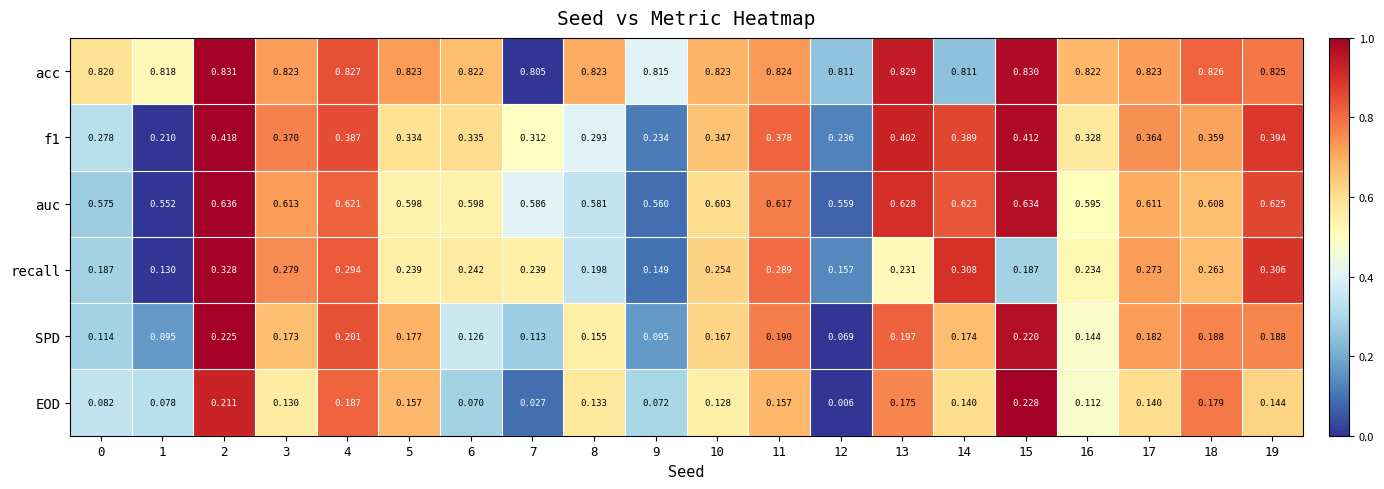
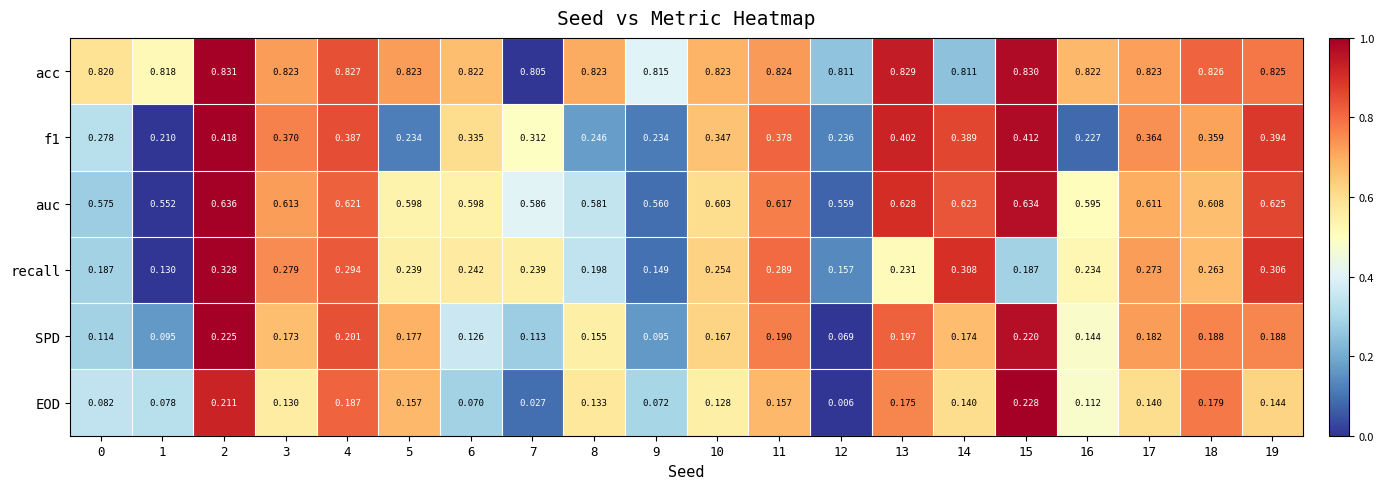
  {
    "acc": {
      "0": 0.820,
      "1": 0.818,
      "2": 0.831,
      "3": 0.823,
      "4": 0.827,
      "5": 0.823,
      "6": 0.822,
      "7": 0.805,
      "8": 0.823,
      "9": 0.815,
      "10": 0.823,
      "11": 0.824,
      "12": 0.811,
      "13": 0.829,
      "14": 0.811,
      "15": 0.830,
      "16": 0.822,
      "17": 0.823,
      "18": 0.826,
      "19": 0.825
    },
    "f1": {
      "0": 0.278,
      "1": 0.210,
      "2": 0.418,
      "3": 0.370,
      "4": 0.387,
-     "5": 0.334,
+     "5": 0.234,
      "6": 0.335,
      "7": 0.312,
-     "8": 0.293,
+     "8": 0.246,
      "9": 0.234,
      "10": 0.347,
      "11": 0.378,
      "12": 0.236,
      "13": 0.402,
      "14": 0.389,
      "15": 0.412,
-     "16": 0.328,
+     "16": 0.227,
      "17": 0.364,
      "18": 0.359,
      "19": 0.394
    },
    "auc": {
      "0": 0.575,
      "1": 0.552,
      "2": 0.636,
      "3": 0.613,
      "4": 0.621,
      "5": 0.598,
      "6": 0.598,
      "7": 0.586,
      "8": 0.581,
      "9": 0.560,
      "10": 0.603,
      "11": 0.617,
      "12": 0.559,
      "13": 0.628,
      "14": 0.623,
      "15": 0.634,
      "16": 0.595,
      "17": 0.611,
      "18": 0.608,
      "19": 0.625
    },
    "recall": {
      "0": 0.187,
      "1": 0.130,
      "2": 0.328,
      "3": 0.279,
      "4": 0.294,
      "5": 0.239,
      "6": 0.242,
      "7": 0.239,
      "8": 0.198,
      "9": 0.149,
      "10": 0.254,
      "11": 0.289,
      "12": 0.157,
      "13": 0.231,
      "14": 0.308,
      "15": 0.187,
      "16": 0.234,
      "17": 0.273,
      "18": 0.263,
      "19": 0.306
    },
    "SPD": {
      "0": 0.114,
      "1": 0.095,
      "2": 0.225,
      "3": 0.173,
      "4": 0.201,
      "5": 0.177,
      "6": 0.126,
      "7": 0.113,
      "8": 0.155,
      "9": 0.095,
      "10": 0.167,
      "11": 0.190,
      "12": 0.069,
      "13": 0.197,
      "14": 0.174,
      "15": 0.220,
      "16": 0.144,
      "17": 0.182,
      "18": 0.188,
      "19": 0.188
    },
    "EOD": {
      "0": 0.082,
      "1": 0.078,
      "2": 0.211,
      "3": 0.130,
      "4": 0.187,
      "5": 0.157,
      "6": 0.070,
      "7": 0.027,
      "8": 0.133,
      "9": 0.072,
      "10": 0.128,
      "11": 0.157,
      "12": 0.006,
      "13": 0.175,
      "14": 0.140,
      "15": 0.228,
      "16": 0.112,
      "17": 0.140,
      "18": 0.179,
      "19": 0.144
    }
  }
